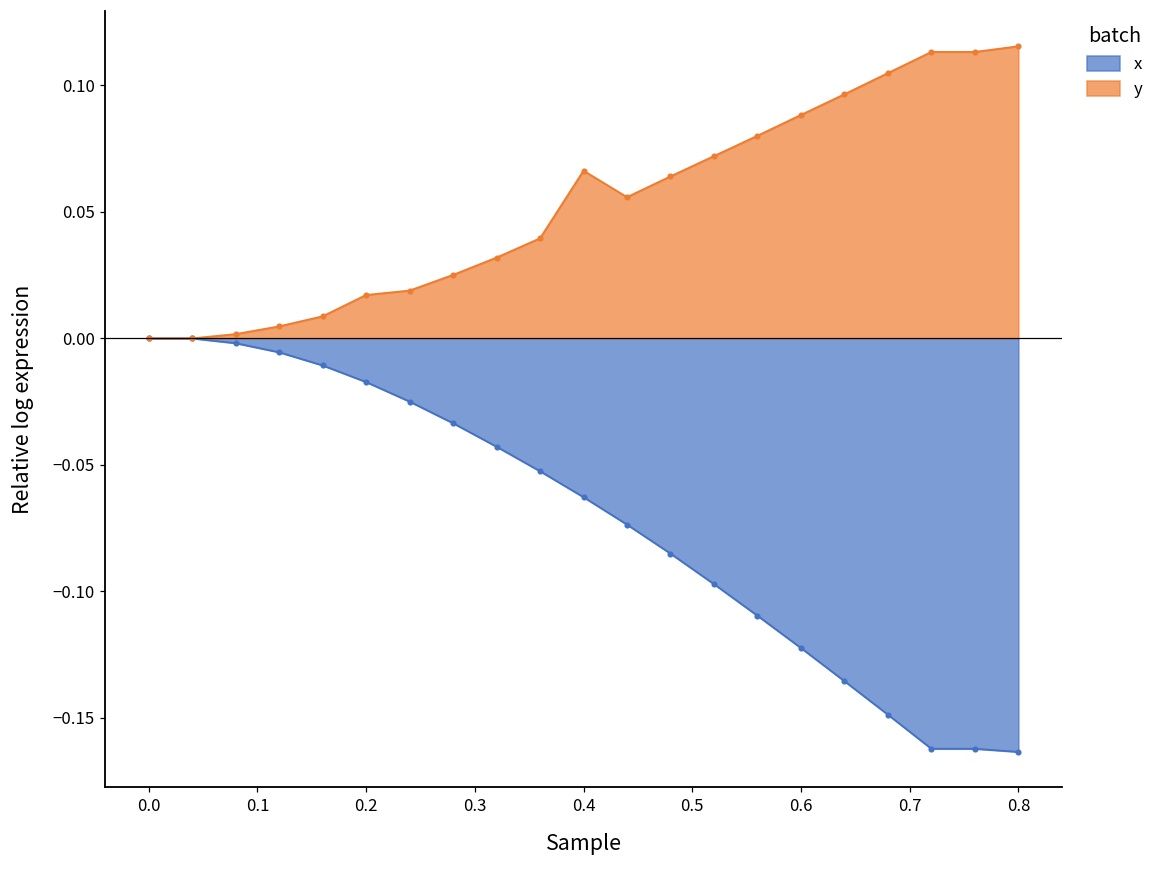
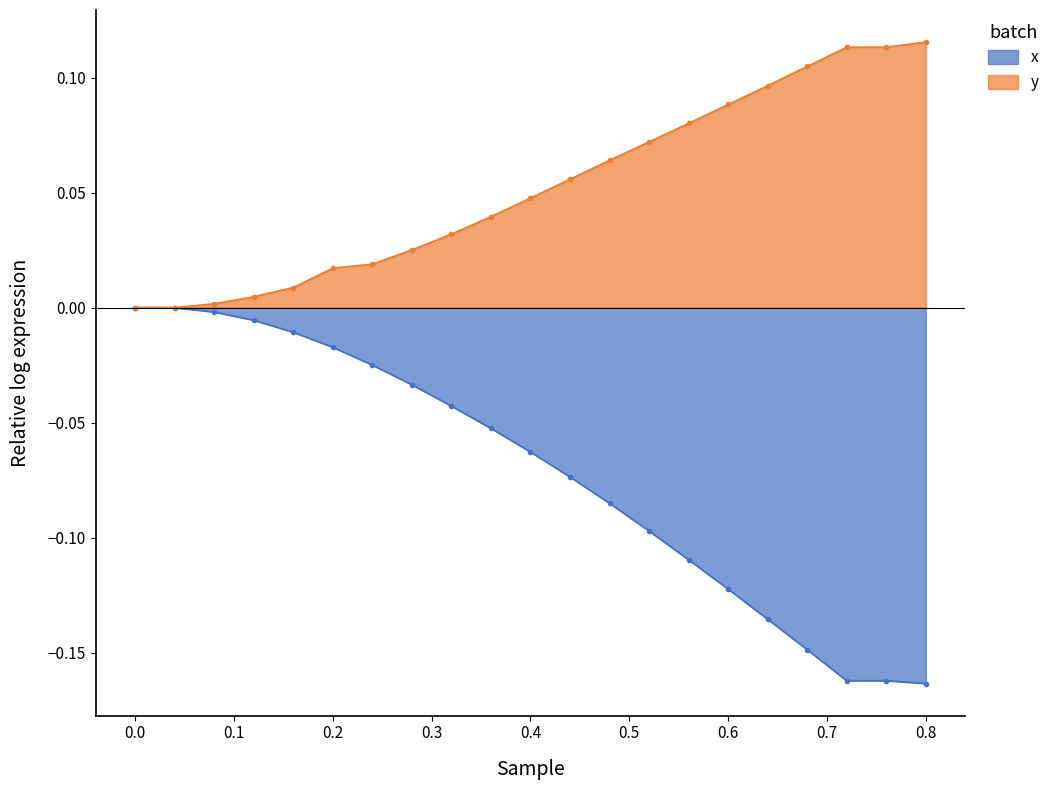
  {
    "y": {
      "0.2": 0.017,
-     "0.4": 0.066,
+     "0.4": 0.048,
      "0.6": 0.088,
      "0.8": 0.116
    }
  }
